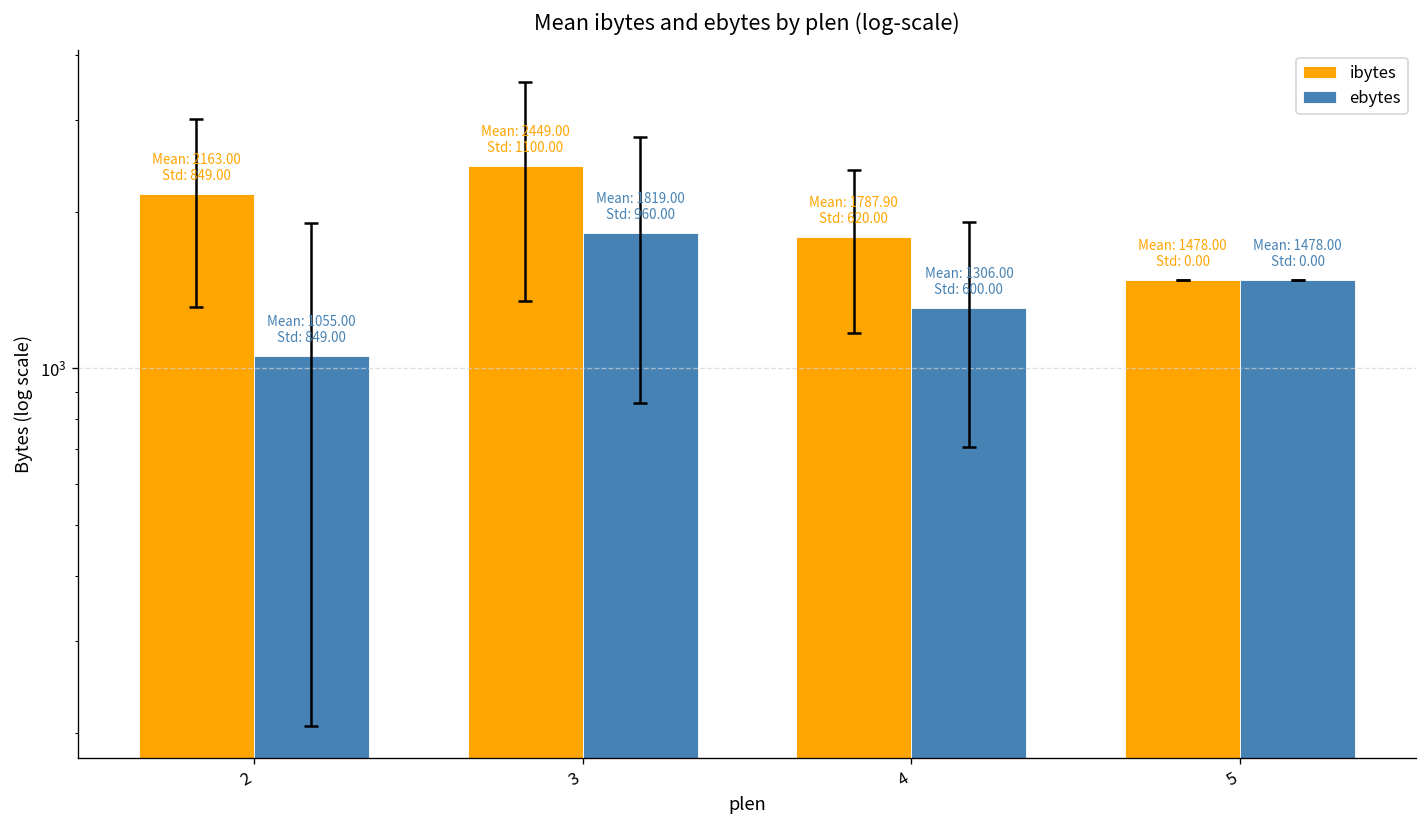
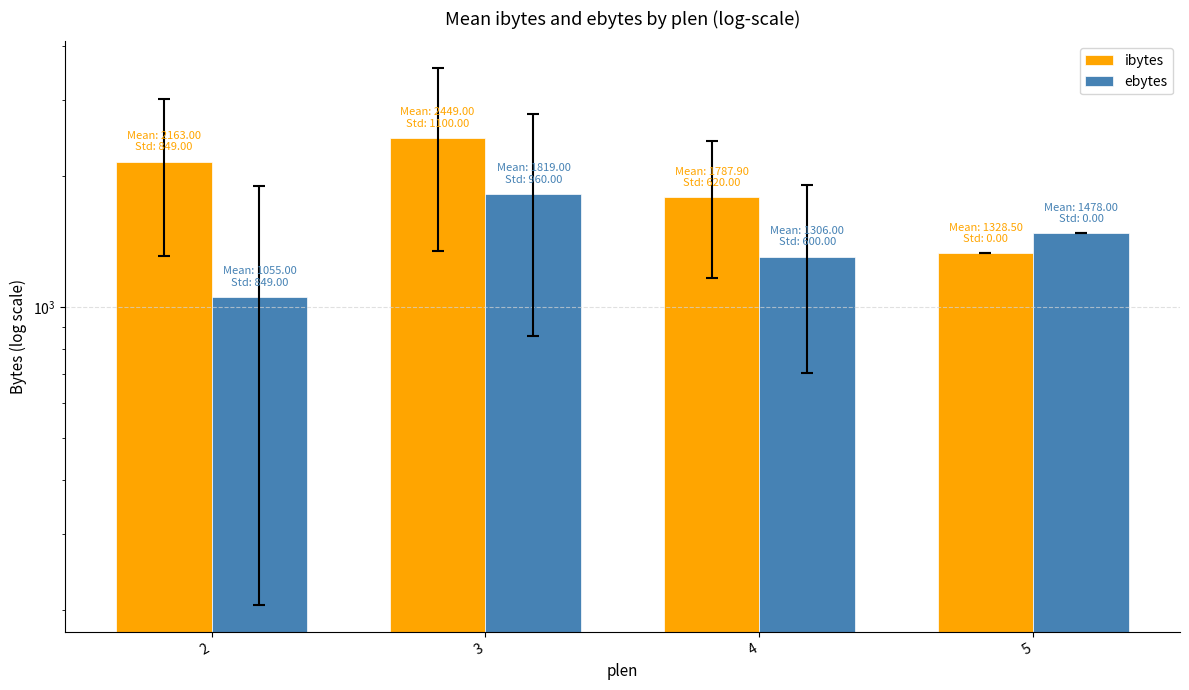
  {
    "ibytes": {
      "2": 2163.00,
      "3": 2449.00,
      "4": 1787.90,
-     "5": 1478.00
+     "5": 1328.50
    }
  }
